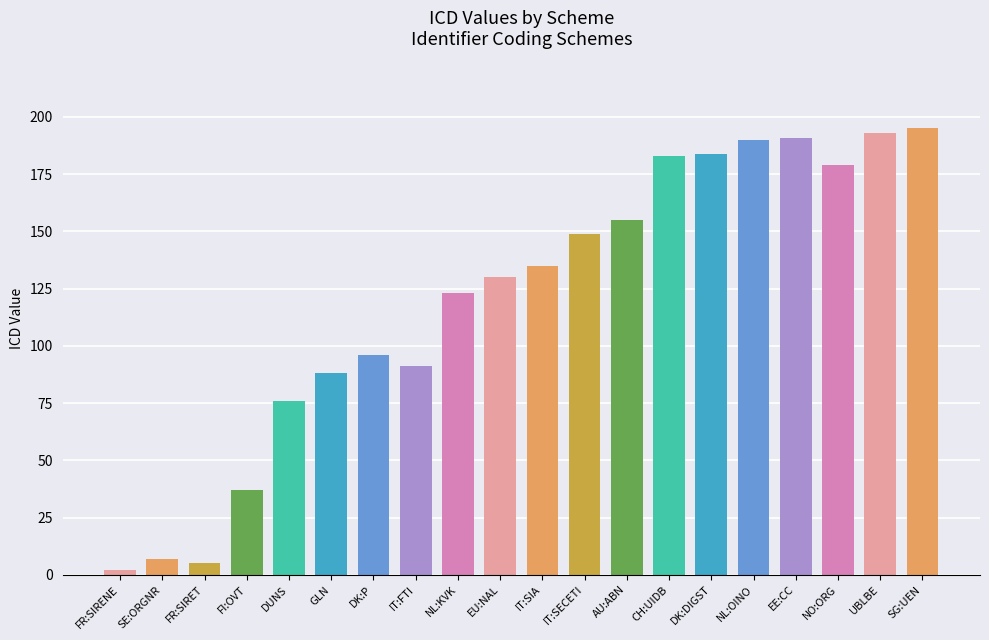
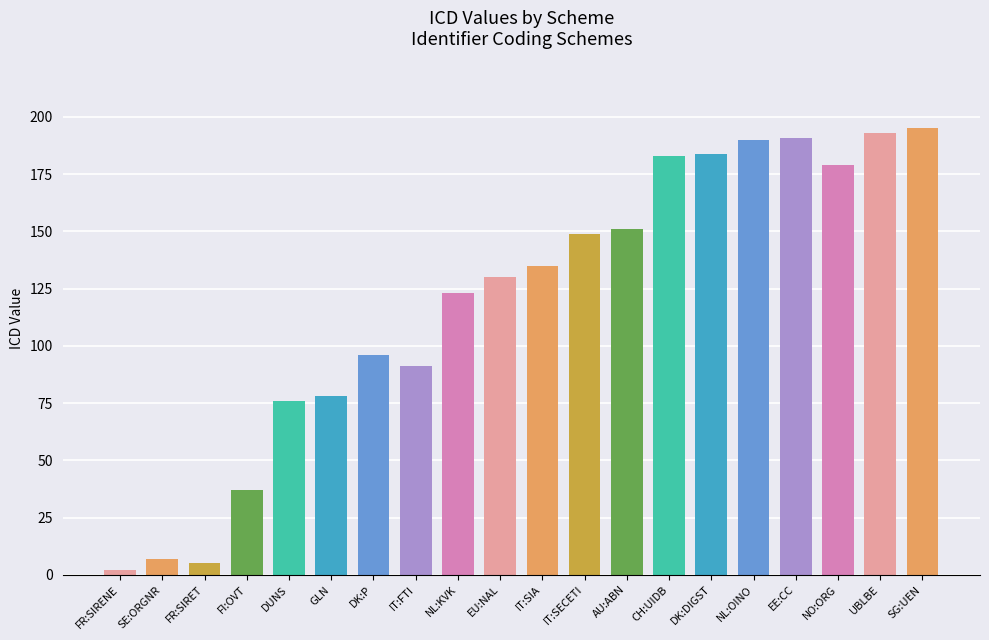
  {
    "FR:SIRENE": 2,
    "SE:ORGNR": 7,
    "FR:SIRET": 5,
    "FI:OVT": 37,
    "DUNS": 76,
-   "GLN": 88,
+   "GLN": 78,
    "DK:P": 96,
    "IT:FTI": 91,
    "NL:KVK": 123,
    "EU:NAL": 130,
    "IT:SIA": 135,
    "IT:SECETI": 149,
-   "AU:ABN": 155,
+   "AU:ABN": 151,
    "CH:UIDB": 183,
    "DK:DIGST": 184,
    "NL:OINO": 190,
    "EE:CC": 191,
    "NO:ORG": 179,
    "UBLBE": 193,
    "SG:UEN": 195
  }
